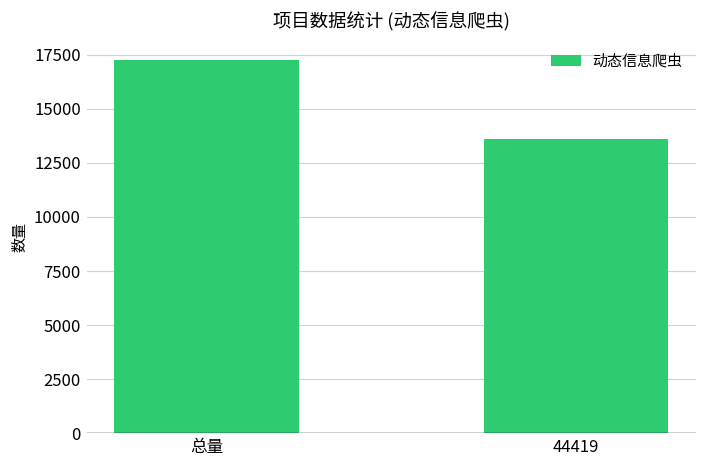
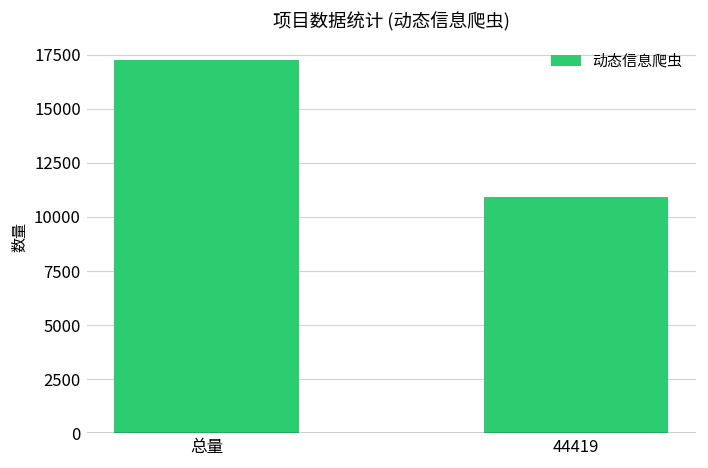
  {
    "总量": 17300,
-   "44419": 13600
+   "44419": 10900
  }
